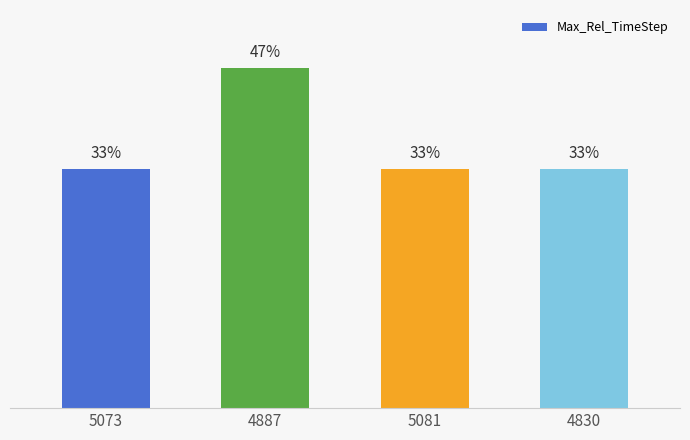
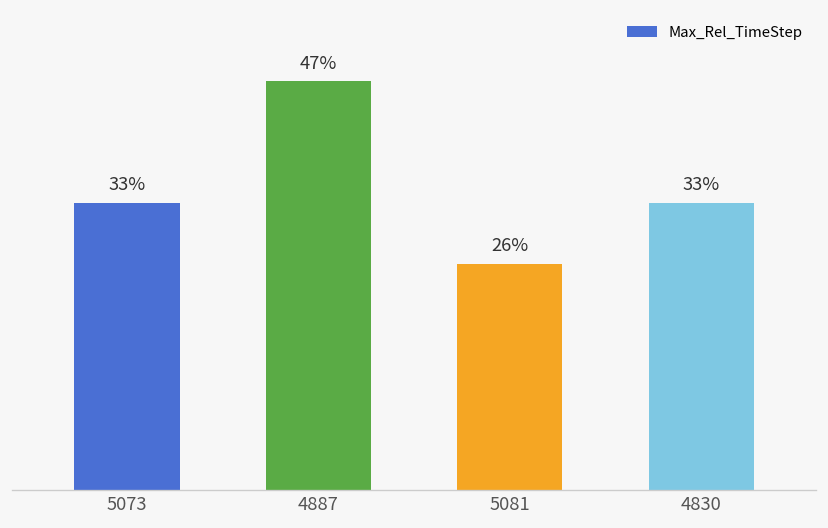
  {
    "5073": "33%",
    "4887": "47%",
-   "5081": "33%",
+   "5081": "26%",
    "4830": "33%"
  }
